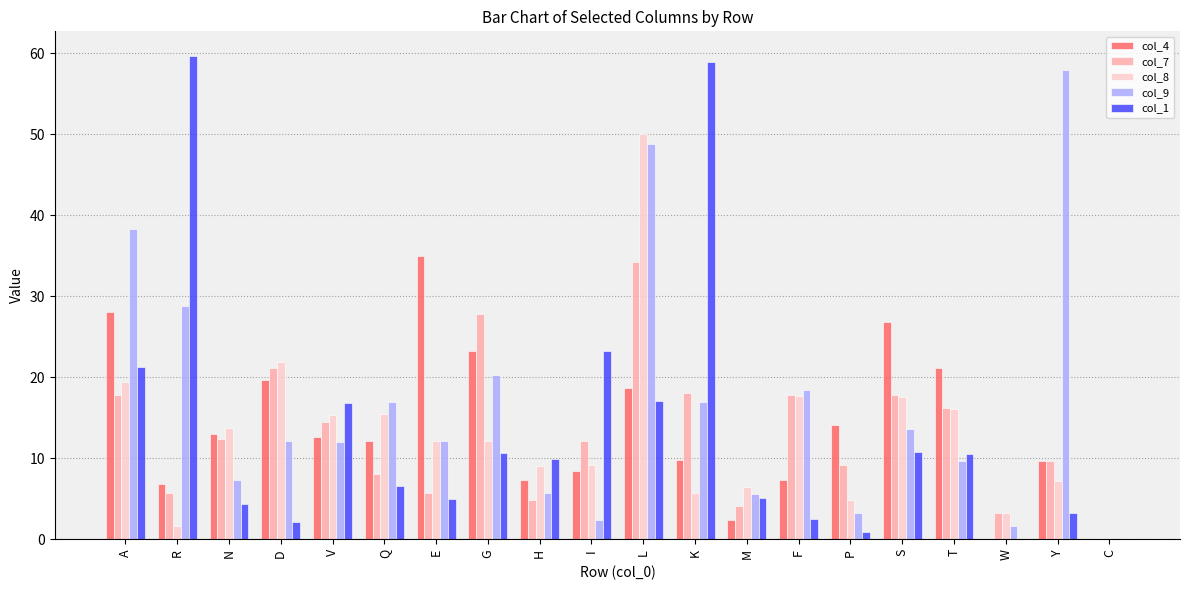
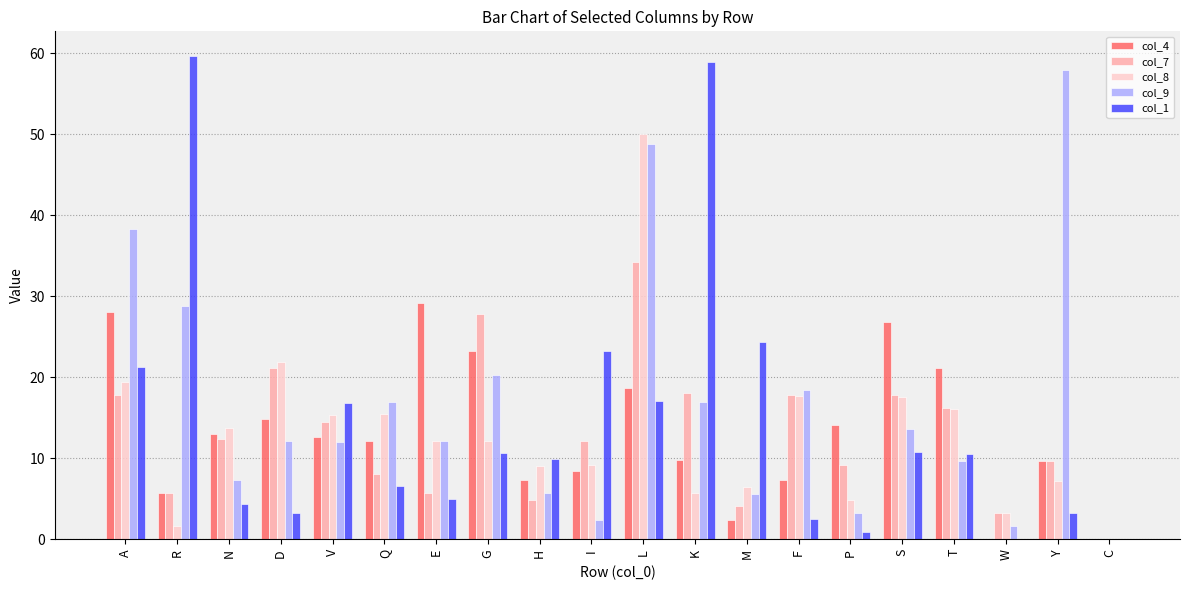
  {
    "col_4": {
      "A": 28,
-     "R": 7,
+     "R": 6,
      "N": 13,
-     "D": 20,
+     "D": 15,
      "V": 13,
      "Q": 12,
-     "E": 35,
+     "E": 29,
      "G": 23,
      "H": 7,
      "I": 8,
      "L": 19,
      "K": 10,
      "M": 2,
      "F": 7,
      "P": 14,
      "S": 27,
      "T": 21,
      "W": 0,
      "Y": 10,
      "C": 0
    },
    "col_9": {
      "A": 38,
      "R": 29,
      "N": 7,
      "D": 12,
      "V": 12,
      "Q": 17,
      "E": 12,
      "G": 20,
      "H": 6,
      "I": 2,
      "L": 49,
      "K": 17,
      "M": 6,
      "F": 18,
      "P": 3,
      "S": 14,
      "T": 10,
      "W": 2,
      "Y": 58,
      "C": 0
    },
    "col_1": {
      "A": 21,
      "R": 60,
      "N": 4,
-     "D": 2,
+     "D": 3,
      "V": 17,
      "Q": 7,
      "E": 5,
      "G": 11,
      "H": 10,
      "I": 23,
      "L": 17,
      "K": 59,
-     "M": 5,
+     "M": 24,
      "F": 3,
      "P": 1,
      "S": 11,
      "T": 11,
      "W": 0,
      "Y": 3,
      "C": 0
    }
  }
